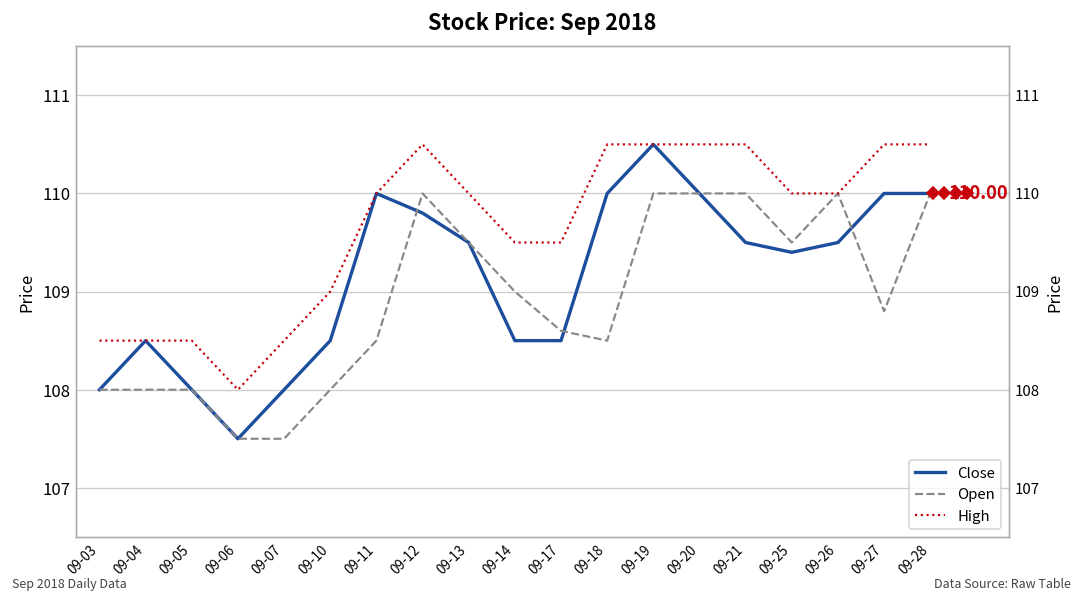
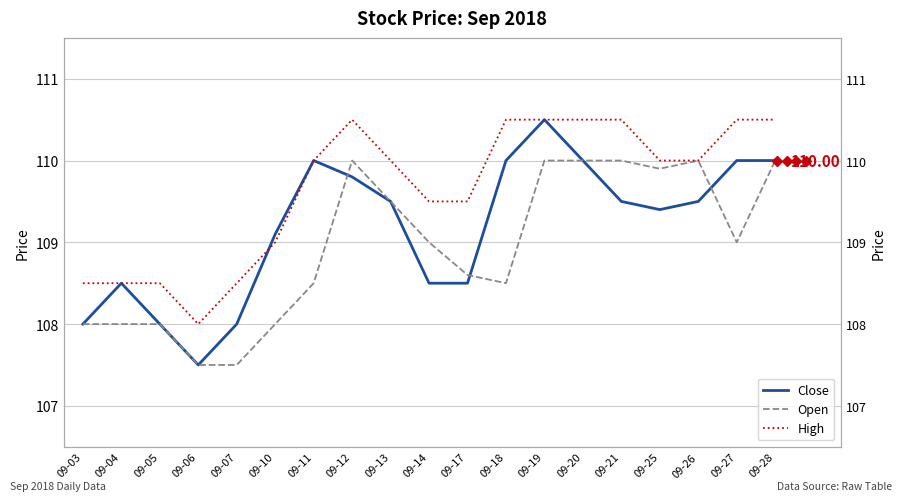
  {
    "Close": {
      "09-07": 108.0,
-     "09-10": 108.5,
+     "09-10": 109.1,
      "09-12": 109.8,
      "09-14": 108.5,
      "09-17": 108.5,
      "09-18": 110.0,
      "09-21": 109.5,
      "09-25": 109.4,
      "09-26": 109.5,
      "09-27": 110.0
    },
    "Open": {
      "09-04": 108.0,
      "09-07": 107.5,
      "09-10": 108.0,
      "09-11": 108.5,
      "09-12": 110.0,
      "09-14": 109.0,
      "09-17": 108.6,
      "09-18": 108.5,
      "09-19": 110.0,
      "09-21": 110.0,
-     "09-25": 109.5,
-     "09-27": 108.8
+     "09-25": 109.9,
+     "09-27": 109.0
    }
  }
